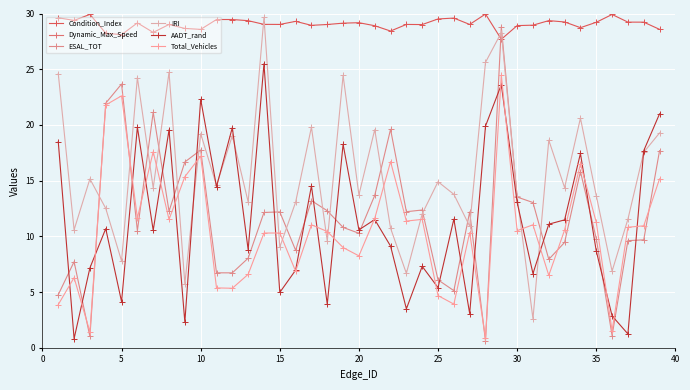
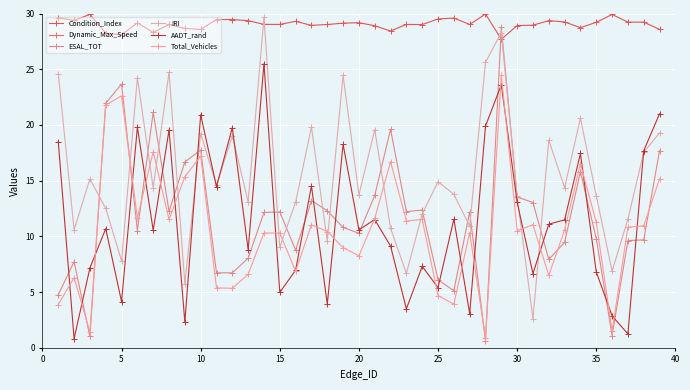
  {
    "AADT_rand": {
      "5": 4.1,
-     "10": 22.3,
+     "10": 20.9,
      "15": 5.0,
      "20": 10.6,
      "25": 5.4,
      "30": 13.1,
-     "35": 8.7
+     "35": 6.8
    }
  }
